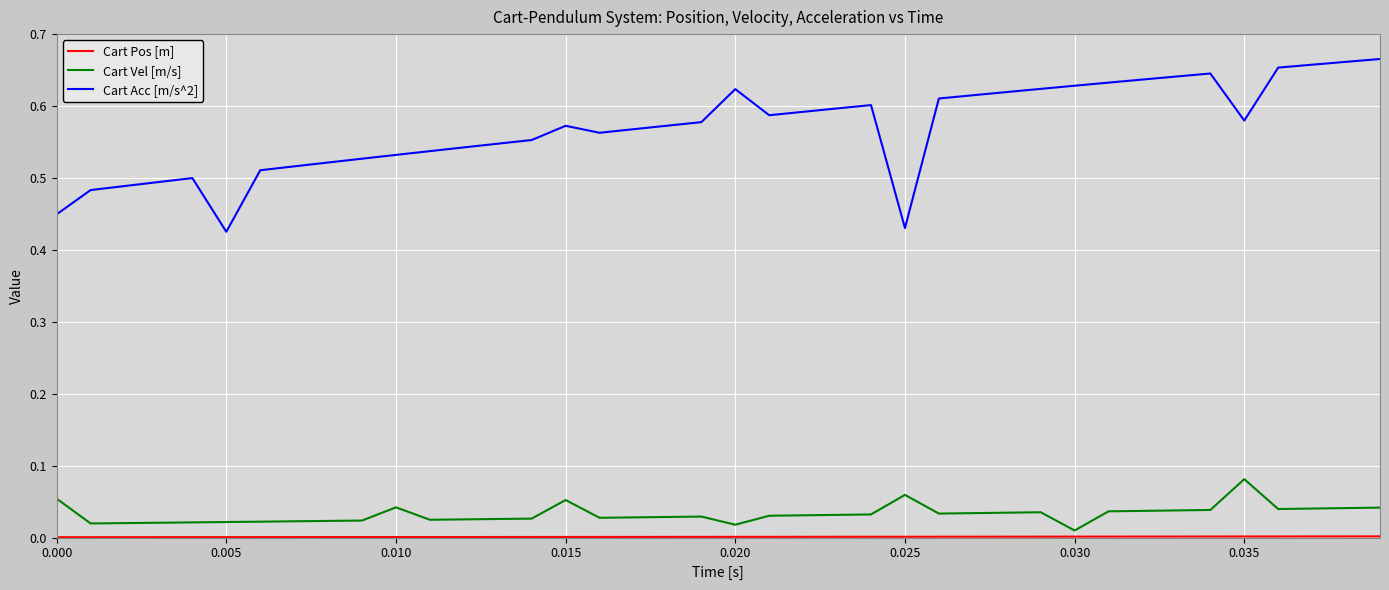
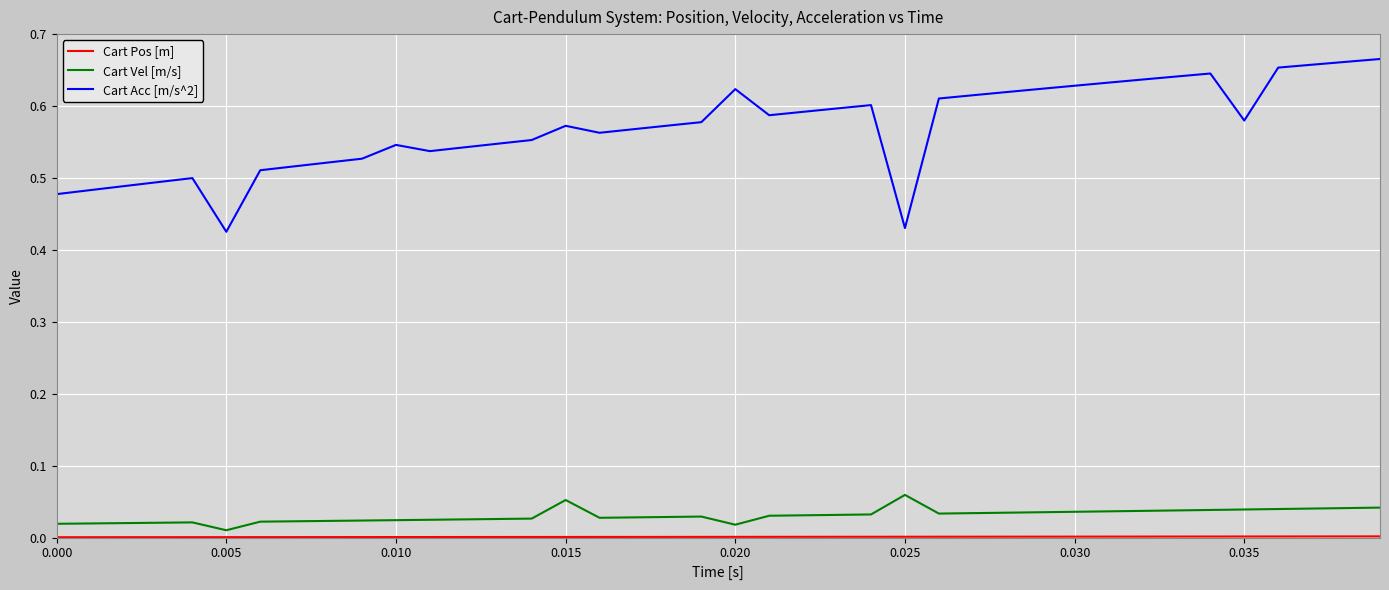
  {
    "Cart Pos [m]": {
      "0.000": 0.00,
      "0.005": 0.00,
      "0.010": 0.00,
      "0.015": 0.00,
      "0.020": 0.00,
      "0.025": 0.00,
      "0.030": 0.00,
      "0.035": 0.00
    },
    "Cart Vel [m/s]": {
-     "0.000": 0.05,
-     "0.005": 0.02,
-     "0.010": 0.04,
+     "0.000": 0.02,
+     "0.005": 0.01,
+     "0.010": 0.02,
      "0.015": 0.05,
      "0.020": 0.02,
      "0.025": 0.06,
-     "0.030": 0.01,
-     "0.035": 0.08
+     "0.030": 0.04,
+     "0.035": 0.04
    },
    "Cart Acc [m/s^2]": {
-     "0.000": 0.45,
+     "0.000": 0.48,
      "0.005": 0.43,
-     "0.010": 0.53,
+     "0.010": 0.55,
      "0.015": 0.57,
      "0.020": 0.62,
      "0.025": 0.43,
      "0.030": 0.63,
      "0.035": 0.58
    }
  }
